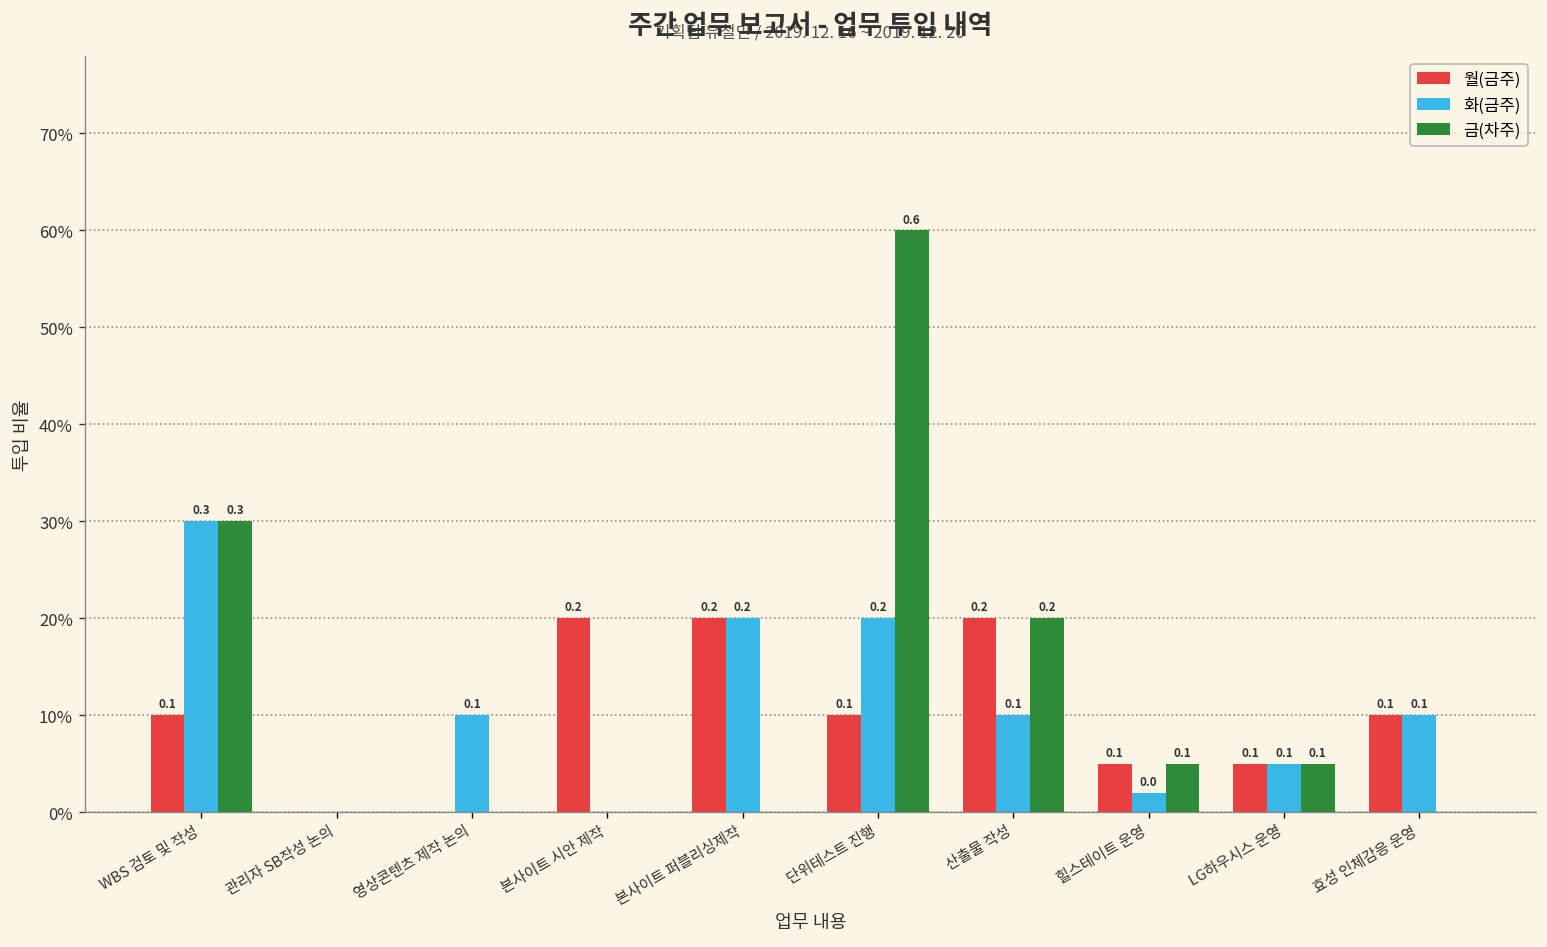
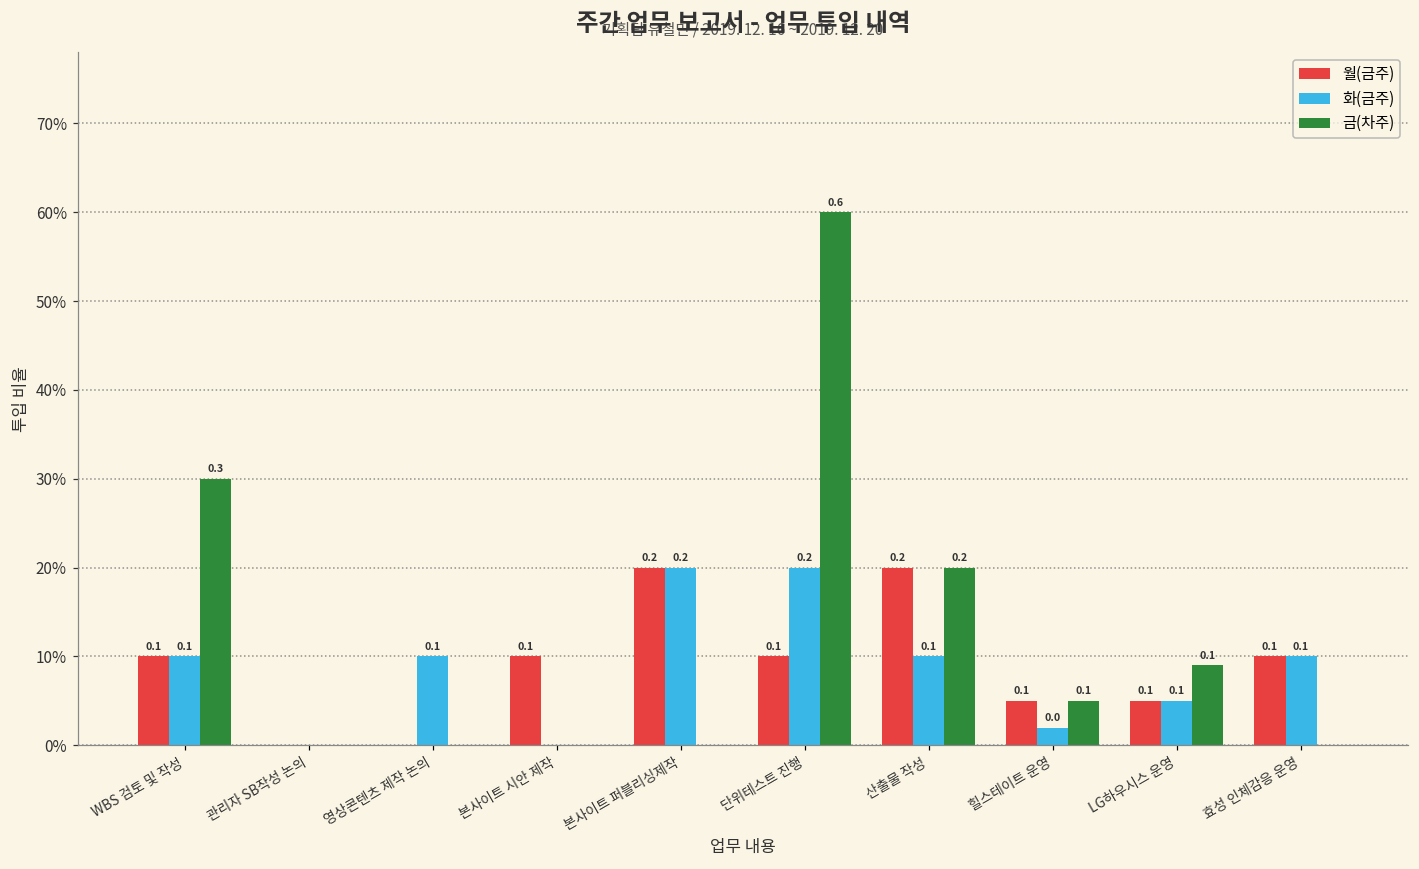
  {
    "월(금주)": {
      "WBS 검토 및 작성": "0.1",
-     "본사이트 시안 제작": "0.2",
+     "본사이트 시안 제작": "0.1",
      "본사이트 퍼블리싱제작": "0.2",
      "단위테스트 진행": "0.1",
      "산출물 작성": "0.2",
      "힐스테이트 운영": "0.1",
      "LG하우시스 운영": "0.1",
      "효성 인체감응 운영": "0.1"
    },
    "화(금주)": {
-     "WBS 검토 및 작성": "0.3",
+     "WBS 검토 및 작성": "0.1",
      "영상콘텐츠 제작 논의": "0.1",
      "본사이트 퍼블리싱제작": "0.2",
      "단위테스트 진행": "0.2",
      "산출물 작성": "0.1",
      "힐스테이트 운영": "0.0",
      "LG하우시스 운영": "0.1",
      "효성 인체감응 운영": "0.1"
    },
    "금(차주)": {
      "관리자 SB작성 논의": "0%",
      "영상콘텐츠 제작 논의": "0%",
      "본사이트 시안 제작": "0%",
      "본사이트 퍼블리싱제작": "0%",
-     "LG하우시스 운영": "5%",
+     "LG하우시스 운영": "9%",
      "효성 인체감응 운영": "0%"
    }
  }
